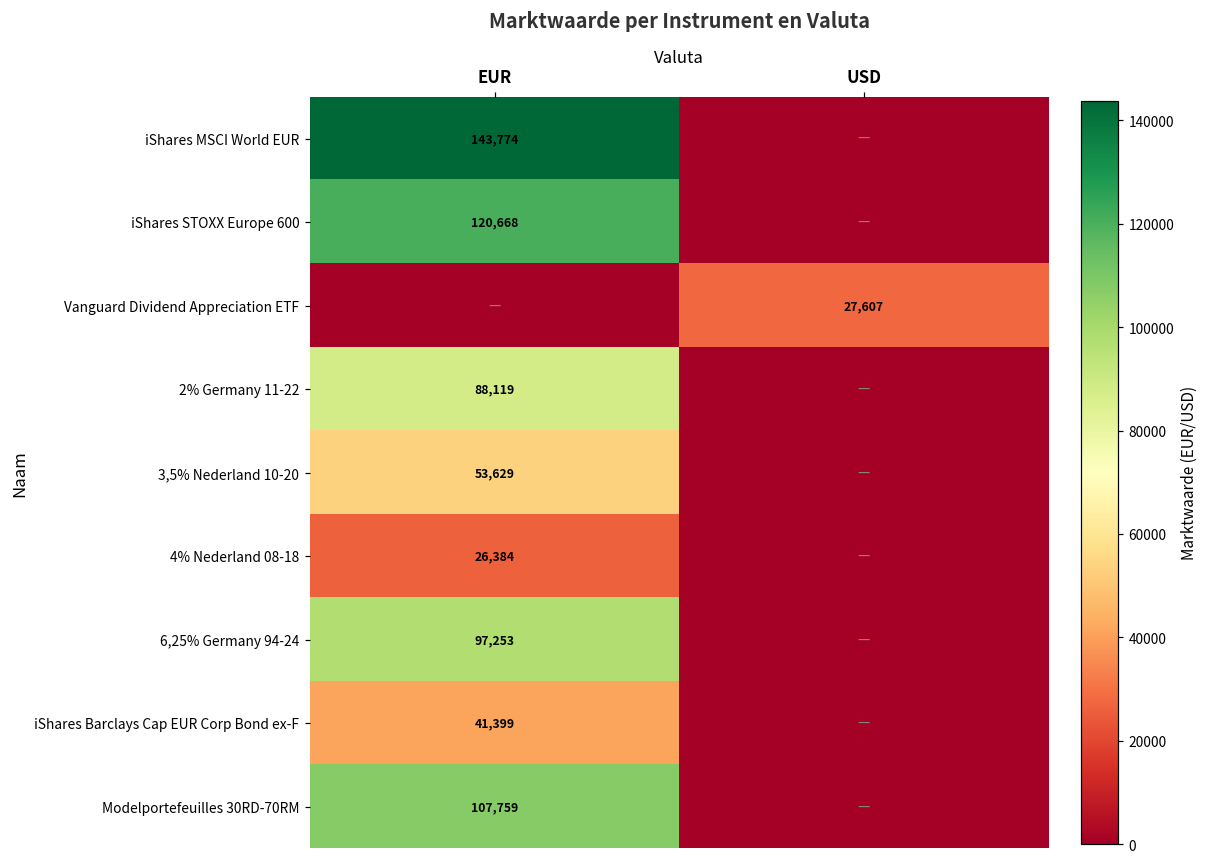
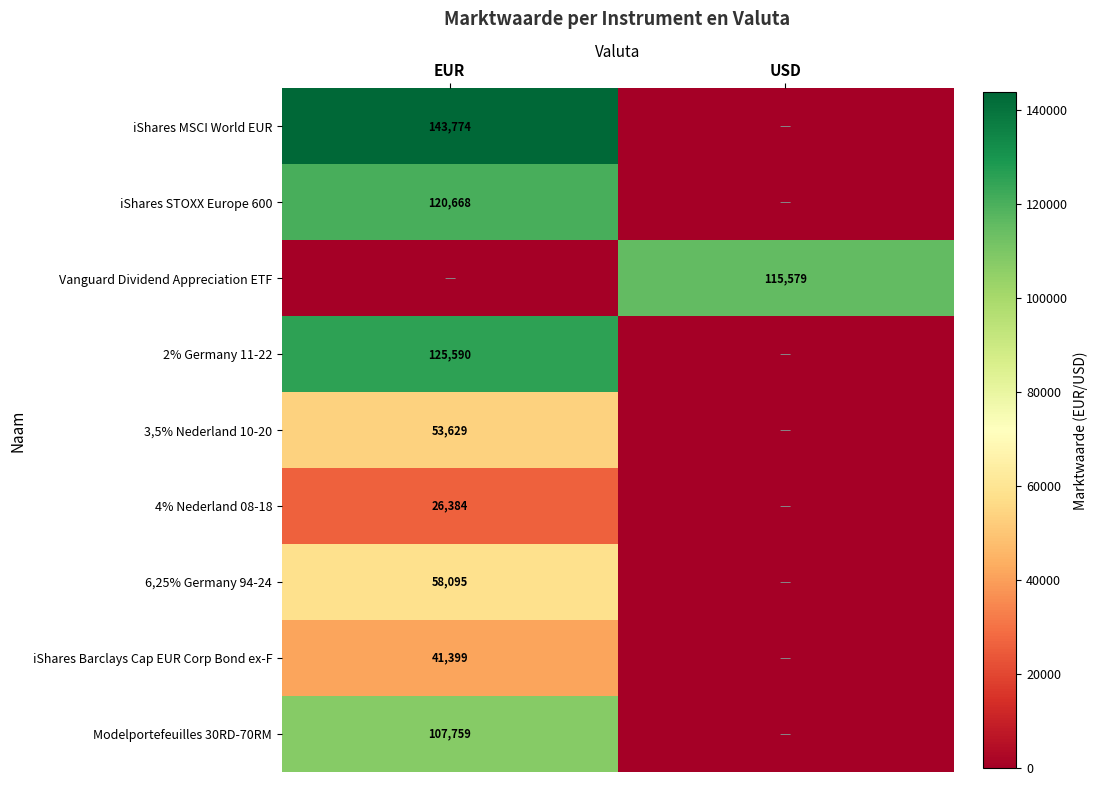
  {
    "iShares MSCI World EUR": {
      "EUR": "143,774"
    },
    "iShares STOXX Europe 600": {
      "EUR": "120,668"
    },
    "Vanguard Dividend Appreciation ETF": {
-     "USD": "27,607"
+     "USD": "115,579"
    },
    "2% Germany 11-22": {
-     "EUR": "88,119"
+     "EUR": "125,590"
    },
    "3,5% Nederland 10-20": {
      "EUR": "53,629"
    },
    "4% Nederland 08-18": {
      "EUR": "26,384"
    },
    "6,25% Germany 94-24": {
-     "EUR": "97,253"
+     "EUR": "58,095"
    },
    "iShares Barclays Cap EUR Corp Bond ex-F": {
      "EUR": "41,399"
    },
    "Modelportefeuilles 30RD-70RM": {
      "EUR": "107,759"
    }
  }
